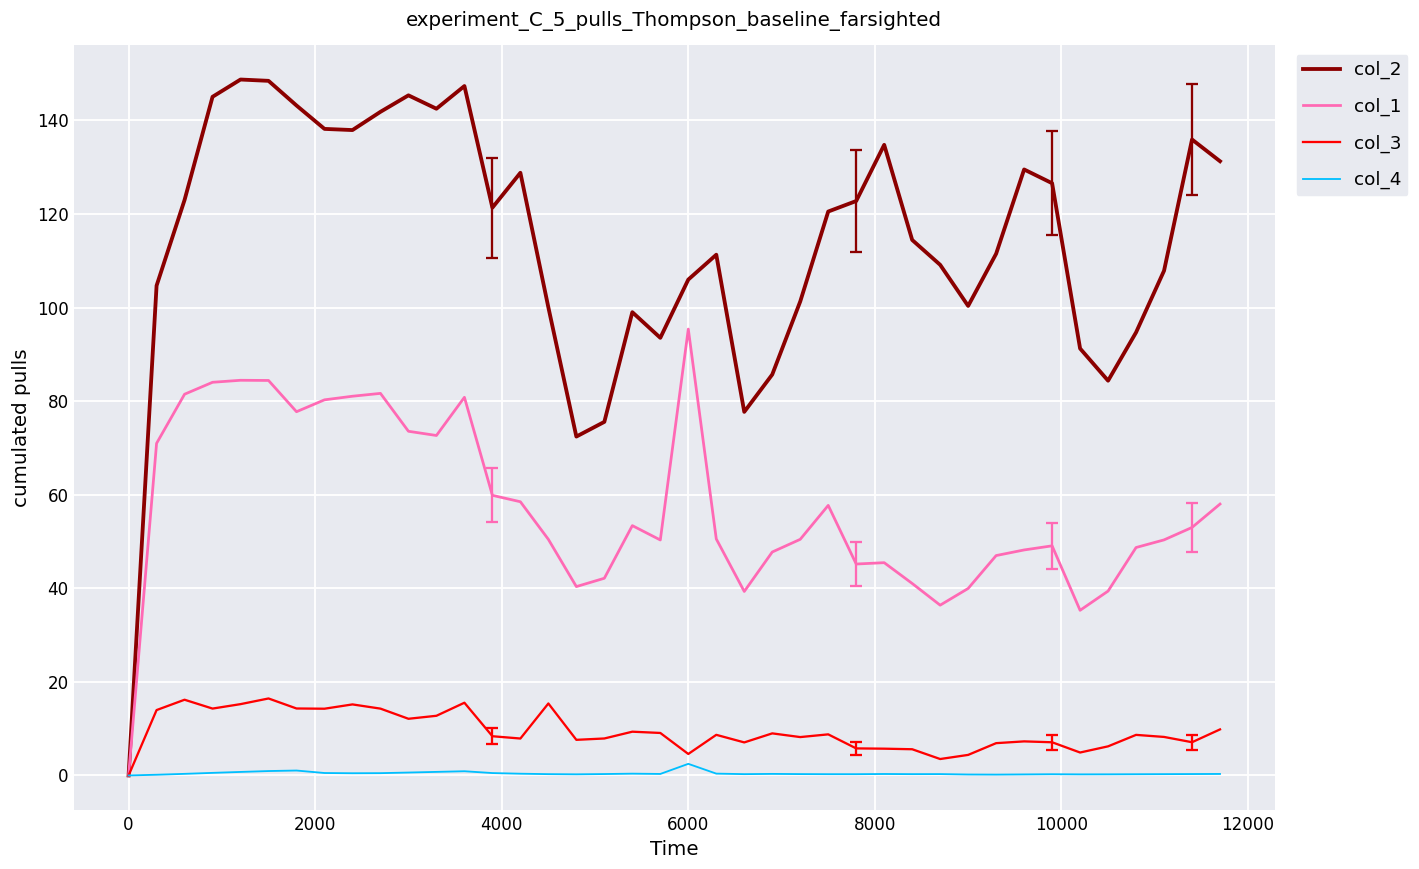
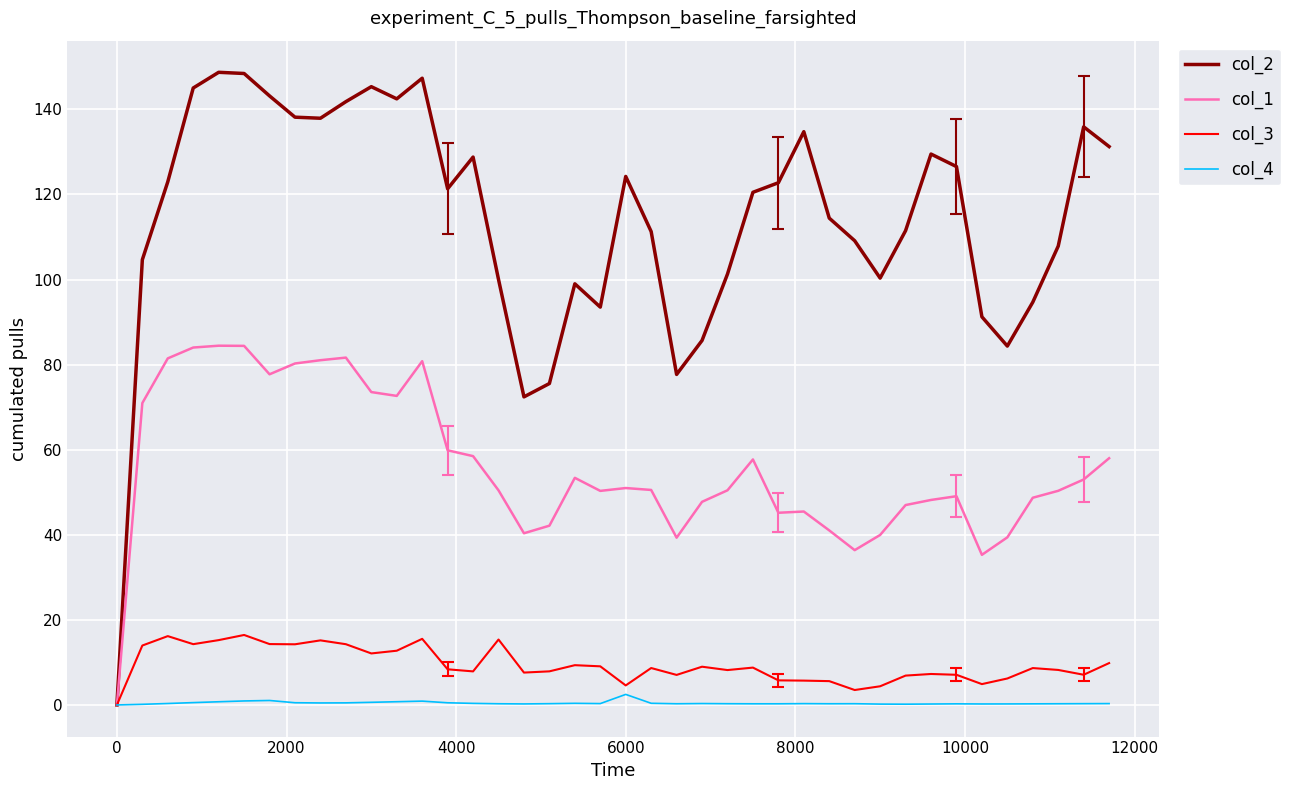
  {
    "col_2": {
-     "6000": 106
+     "6000": 124
    },
    "col_1": {
-     "6000": 95
+     "6000": 51
    },
    "col_3": {
      "6000": 5
    },
    "col_4": {
      "6000": 2
    }
  }
